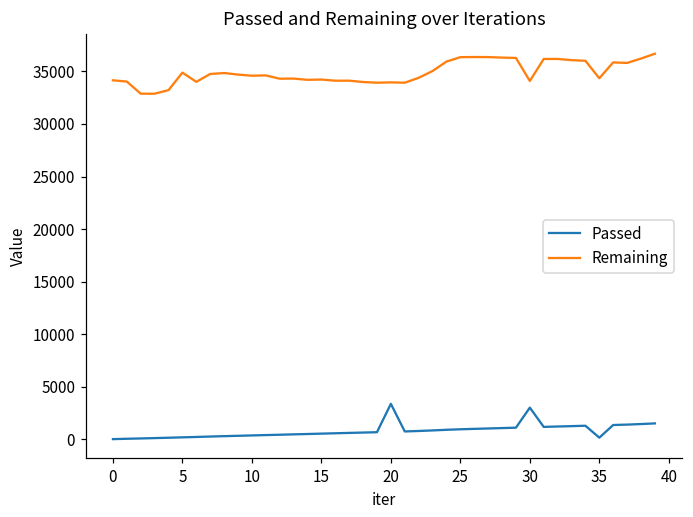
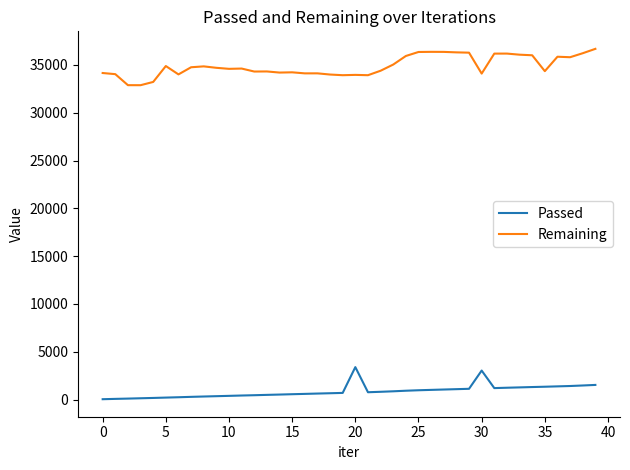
  {
    "Passed": {
      "0": 0,
      "5": 0,
      "10": 0,
      "15": 1000,
      "20": 3000,
      "25": 1000,
      "30": 3000,
-     "35": 0
+     "35": 1000
    },
    "Remaining": {
      "0": 34000,
      "5": 35000,
      "10": 35000,
      "15": 34000,
      "20": 34000,
      "25": 36000,
      "30": 34000,
      "35": 34000
    }
  }
